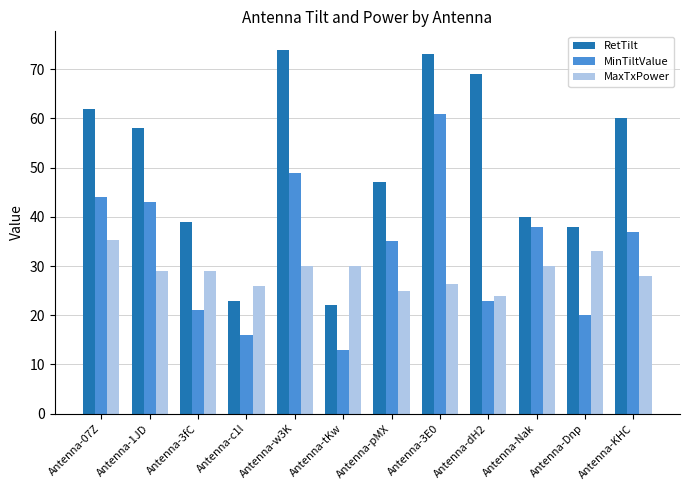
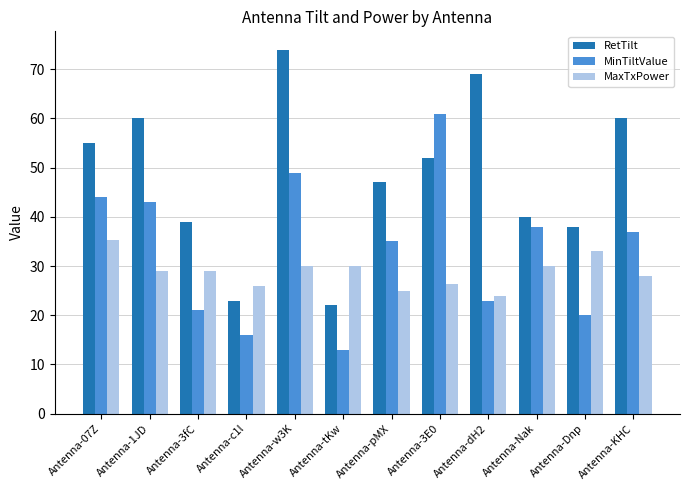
  {
    "RetTilt": {
-     "Antenna-07Z": 62,
-     "Antenna-1JD": 58,
+     "Antenna-07Z": 55,
+     "Antenna-1JD": 60,
      "Antenna-3fC": 39,
      "Antenna-c1l": 23,
      "Antenna-w3K": 74,
      "Antenna-tKw": 22,
      "Antenna-pMX": 47,
-     "Antenna-3E0": 73,
+     "Antenna-3E0": 52,
      "Antenna-dH2": 69,
      "Antenna-Nak": 40,
      "Antenna-Dnp": 38,
      "Antenna-KHC": 60
    },
    "MinTiltValue": {
      "Antenna-07Z": 44,
      "Antenna-1JD": 43,
      "Antenna-3fC": 21,
      "Antenna-c1l": 16,
      "Antenna-w3K": 49,
      "Antenna-tKw": 13,
      "Antenna-pMX": 35,
      "Antenna-3E0": 61,
      "Antenna-dH2": 23,
      "Antenna-Nak": 38,
      "Antenna-Dnp": 20,
      "Antenna-KHC": 37
    },
    "MaxTxPower": {
      "Antenna-07Z": 35,
      "Antenna-1JD": 29,
      "Antenna-3fC": 29,
      "Antenna-c1l": 26,
      "Antenna-w3K": 30,
      "Antenna-tKw": 30,
      "Antenna-pMX": 25,
      "Antenna-3E0": 26,
      "Antenna-dH2": 24,
      "Antenna-Nak": 30,
      "Antenna-Dnp": 33,
      "Antenna-KHC": 28
    }
  }
